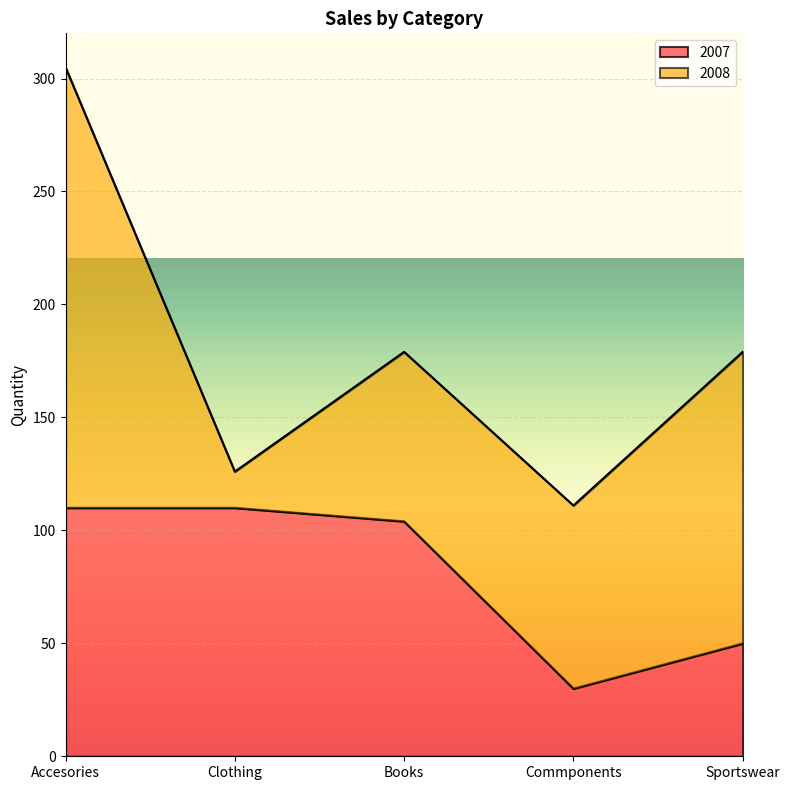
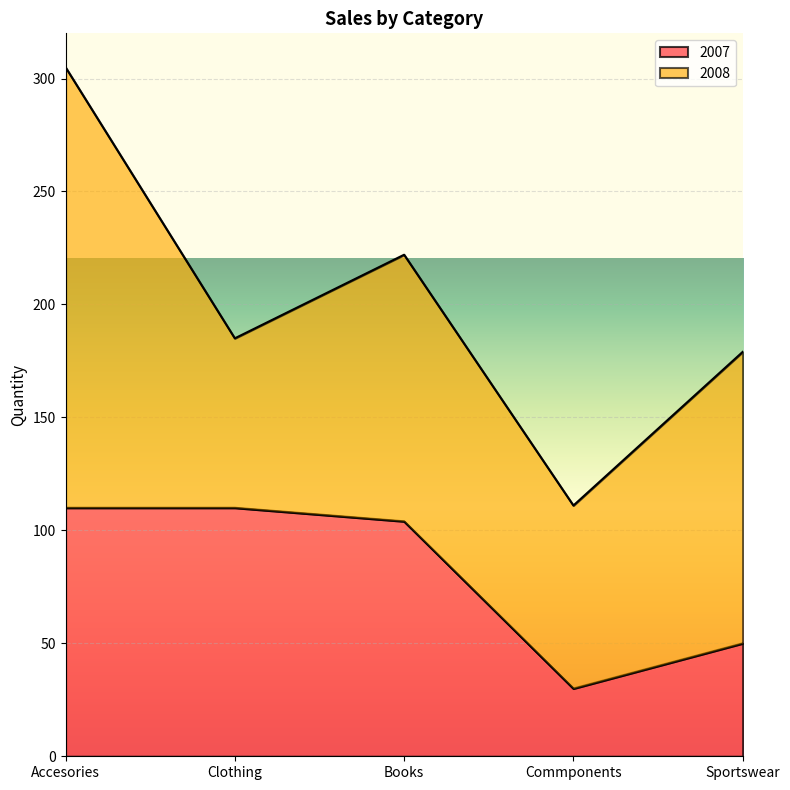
  {
    "2007": {
      "Accesories": 110,
      "Clothing": 110,
      "Books": 104,
      "Commponents": 30,
      "Sportswear": 50
    },
    "2008": {
      "Accesories": 195,
-     "Clothing": 16,
-     "Books": 75,
+     "Clothing": 75,
+     "Books": 118,
      "Commponents": 81,
      "Sportswear": 129
    }
  }
